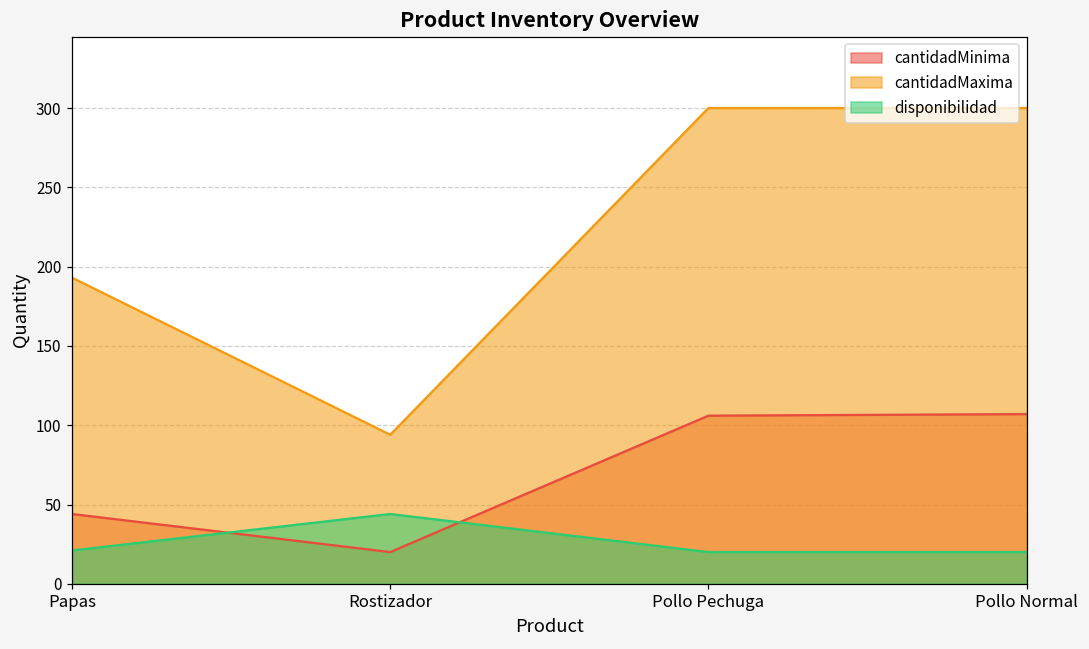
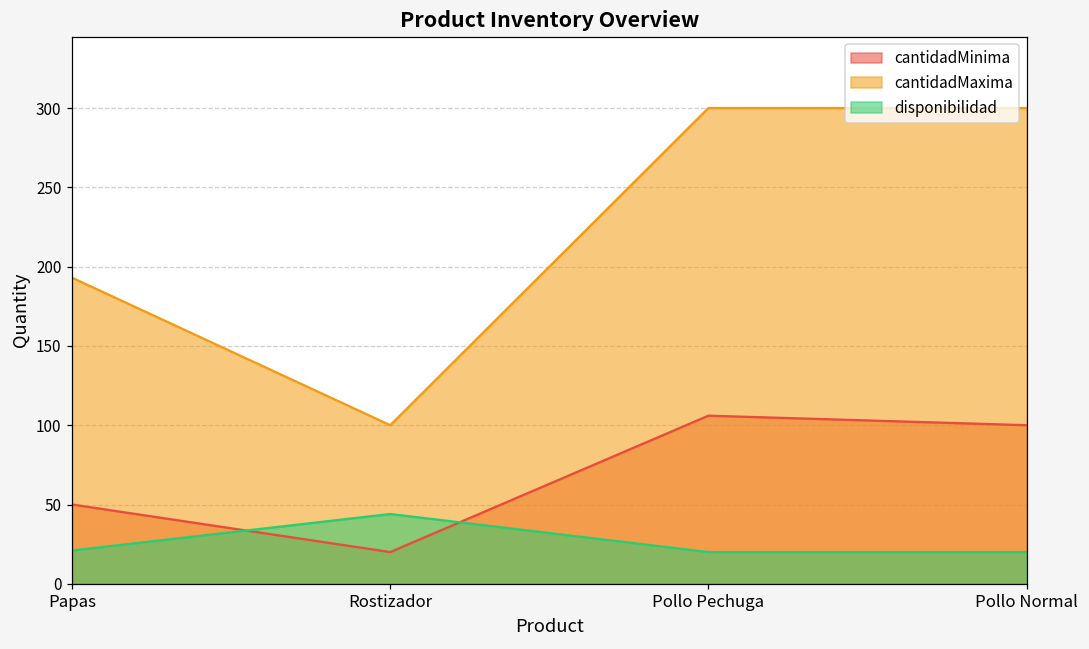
  {
    "cantidadMinima": {
-     "Papas": 44,
+     "Papas": 50,
      "Rostizador": 20,
      "Pollo Pechuga": 106,
-     "Pollo Normal": 107
+     "Pollo Normal": 100
    },
    "cantidadMaxima": {
      "Papas": 193,
-     "Rostizador": 94,
+     "Rostizador": 100,
      "Pollo Pechuga": 300,
      "Pollo Normal": 300
    },
    "disponibilidad": {
      "Papas": 21,
      "Rostizador": 44,
      "Pollo Pechuga": 20,
      "Pollo Normal": 20
    }
  }
